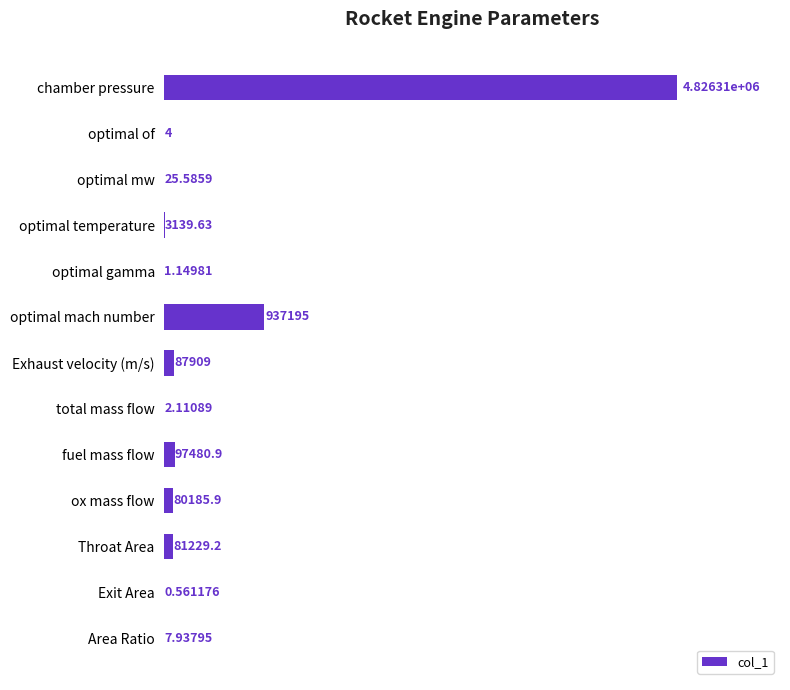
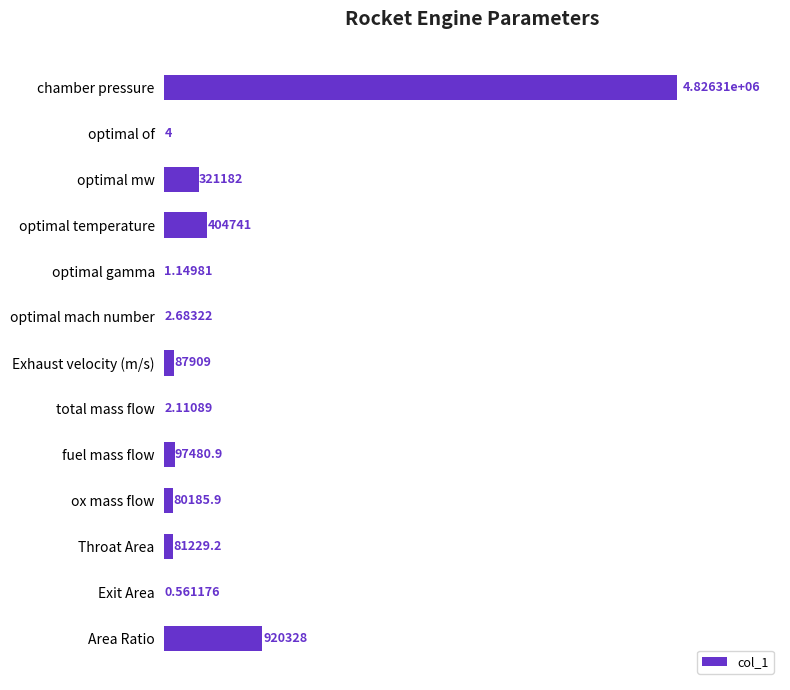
  {
    "chamber pressure": "4.82631e+06",
    "optimal of": "4",
-   "optimal mw": "25.5859",
-   "optimal temperature": "3139.63",
+   "optimal mw": "321182",
+   "optimal temperature": "404741",
    "optimal gamma": "1.14981",
-   "optimal mach number": "937195",
+   "optimal mach number": "2.68322",
    "Exhaust velocity (m/s)": "87909",
    "total mass flow": "2.11089",
    "fuel mass flow": "97480.9",
    "ox mass flow": "80185.9",
    "Throat Area": "81229.2",
    "Exit Area": "0.561176",
-   "Area Ratio": "7.93795"
+   "Area Ratio": "920328"
  }
